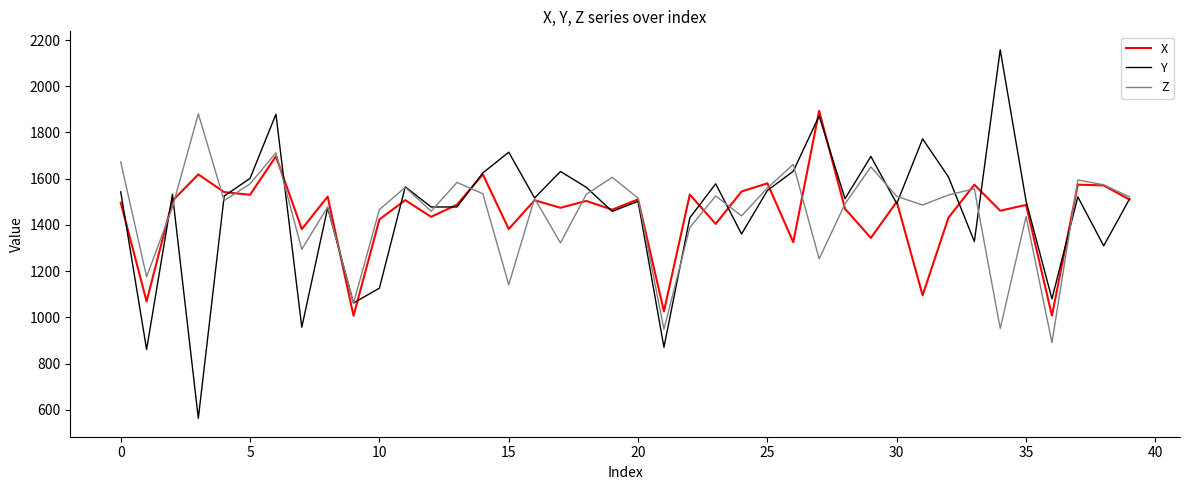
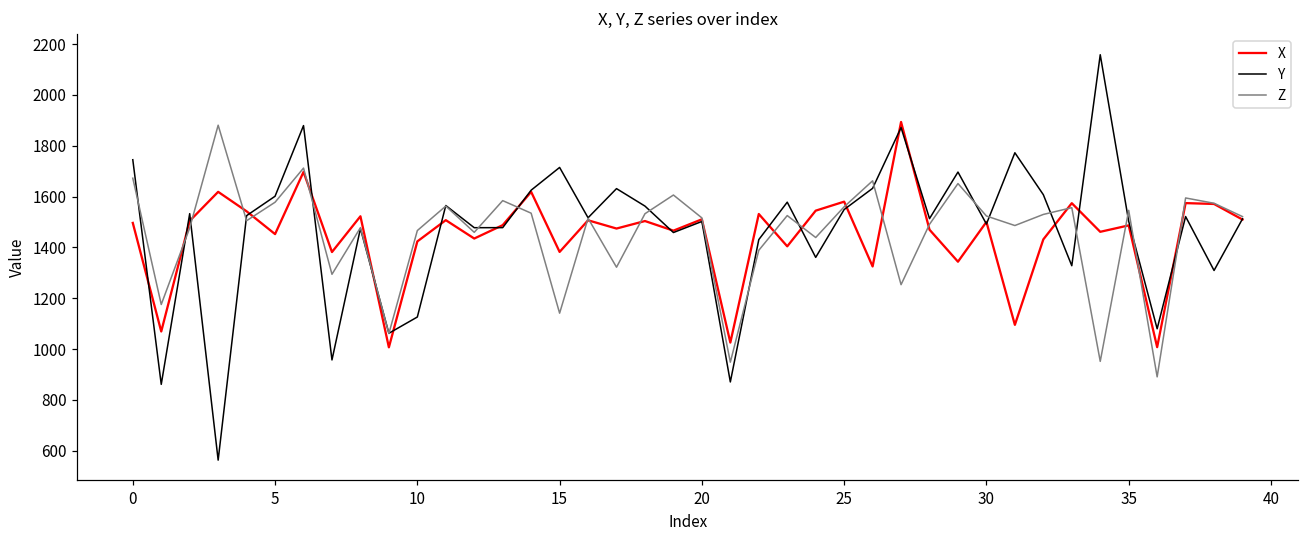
  {
    "X": {
      "0": 1500,
-     "5": 1530,
+     "5": 1450,
      "10": 1420,
      "15": 1380,
      "25": 1580,
      "35": 1490
    },
    "Y": {
-     "0": 1540,
+     "0": 1740,
      "5": 1600,
      "10": 1130,
      "15": 1710,
      "35": 1500
    },
    "Z": {
      "0": 1670,
      "5": 1580,
      "10": 1470,
      "15": 1140,
      "30": 1520,
-     "35": 1440
+     "35": 1550
    }
  }
